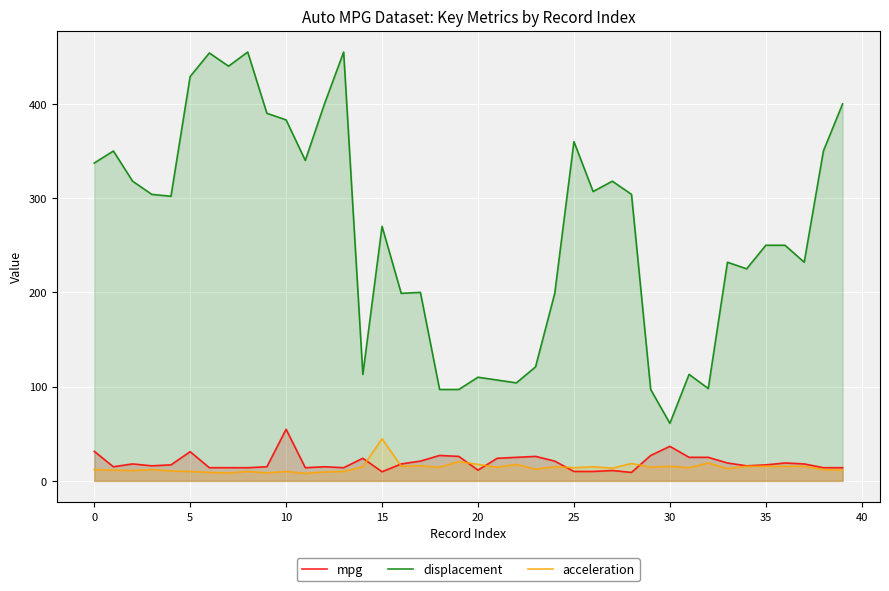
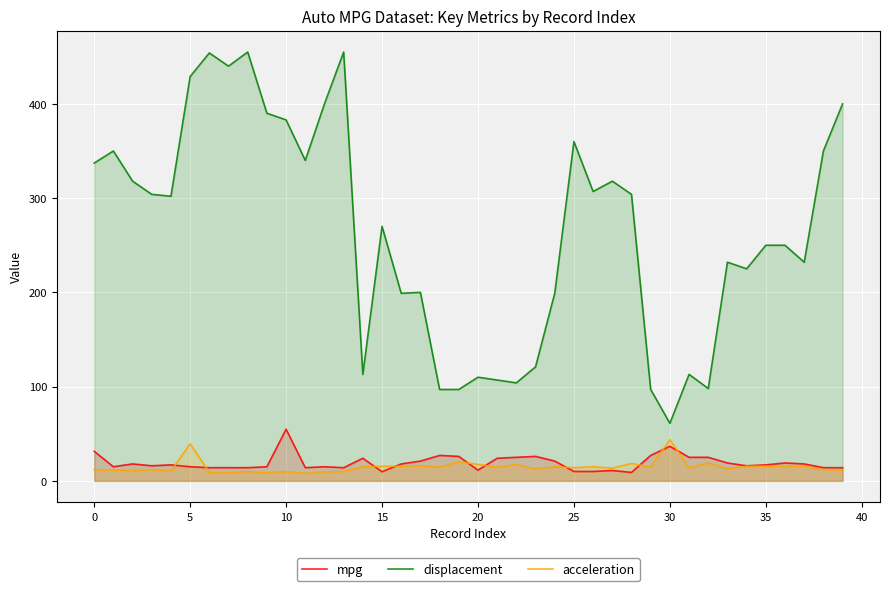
  {
    "mpg": {
      "0": 30,
-     "5": 30,
+     "5": 20,
      "10": 50,
      "15": 10,
      "20": 10,
      "25": 10,
      "30": 40
    },
    "displacement": {
      "0": 340,
      "5": 430,
      "10": 380,
      "15": 270,
      "20": 110,
      "25": 360,
      "30": 60,
      "35": 250
    },
    "acceleration": {
      "0": 10,
-     "5": 10,
+     "5": 40,
      "10": 10,
-     "15": 40,
+     "15": 20,
      "20": 20,
      "25": 10,
-     "30": 20
+     "30": 40
    }
  }
